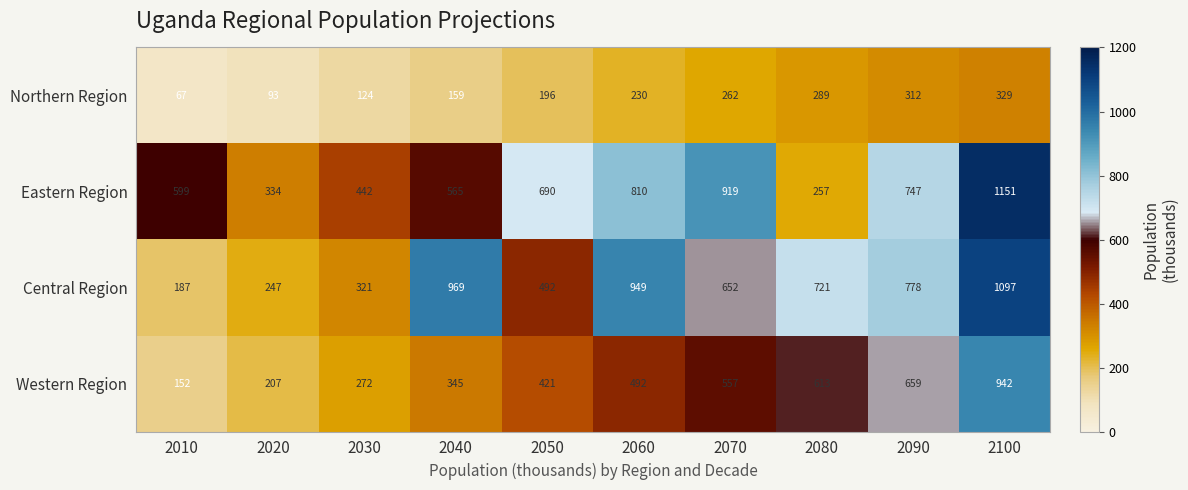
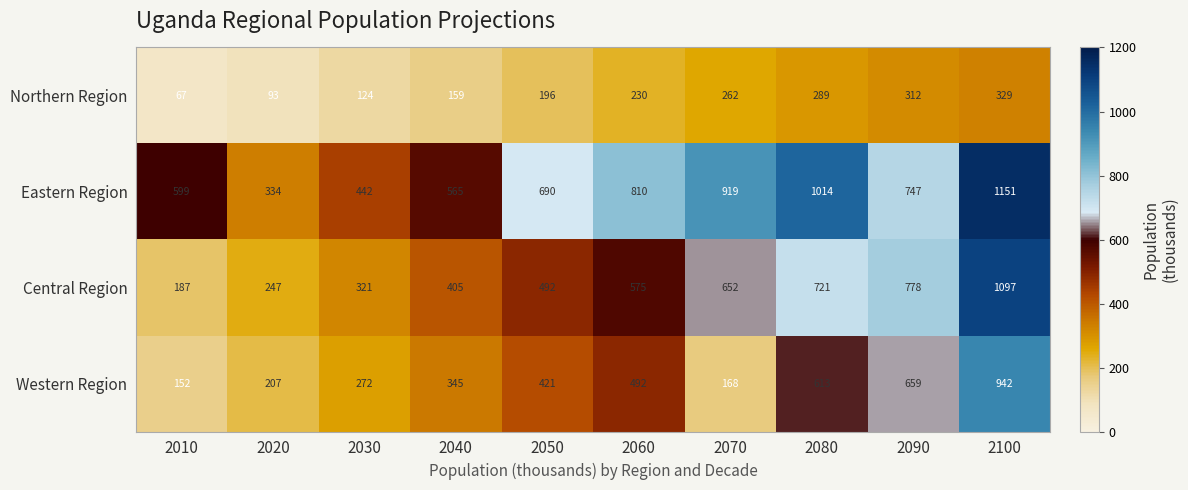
  {
    "Northern Region": {
      "2010": 67,
      "2020": 93,
      "2030": 124,
      "2040": 159,
      "2050": 196,
      "2060": 230,
      "2070": 262,
      "2080": 289,
      "2090": 312,
      "2100": 329
    },
    "Eastern Region": {
      "2010": 599,
      "2020": 334,
      "2030": 442,
      "2040": 565,
      "2050": 690,
      "2060": 810,
      "2070": 919,
-     "2080": 257,
+     "2080": 1014,
      "2090": 747,
      "2100": 1151
    },
    "Central Region": {
      "2010": 187,
      "2020": 247,
      "2030": 321,
-     "2040": 969,
+     "2040": 405,
      "2050": 492,
-     "2060": 949,
+     "2060": 575,
      "2070": 652,
      "2080": 721,
      "2090": 778,
      "2100": 1097
    },
    "Western Region": {
      "2010": 152,
      "2020": 207,
      "2030": 272,
      "2040": 345,
      "2050": 421,
      "2060": 492,
-     "2070": 557,
+     "2070": 168,
      "2090": 659,
      "2100": 942
    }
  }
